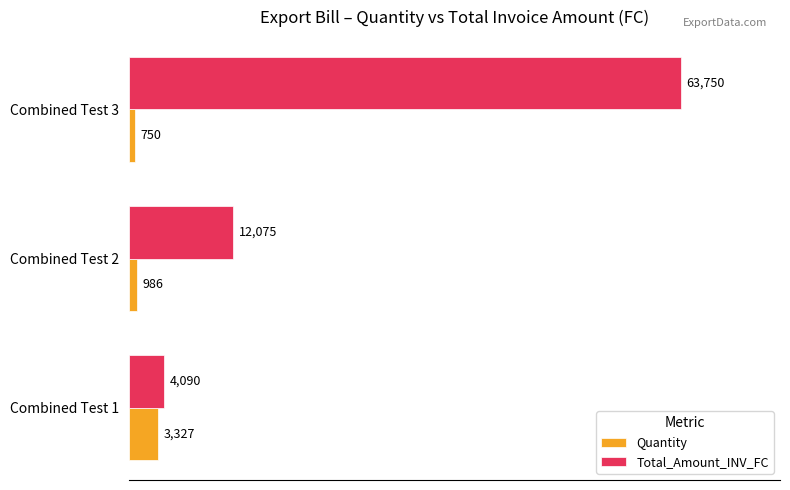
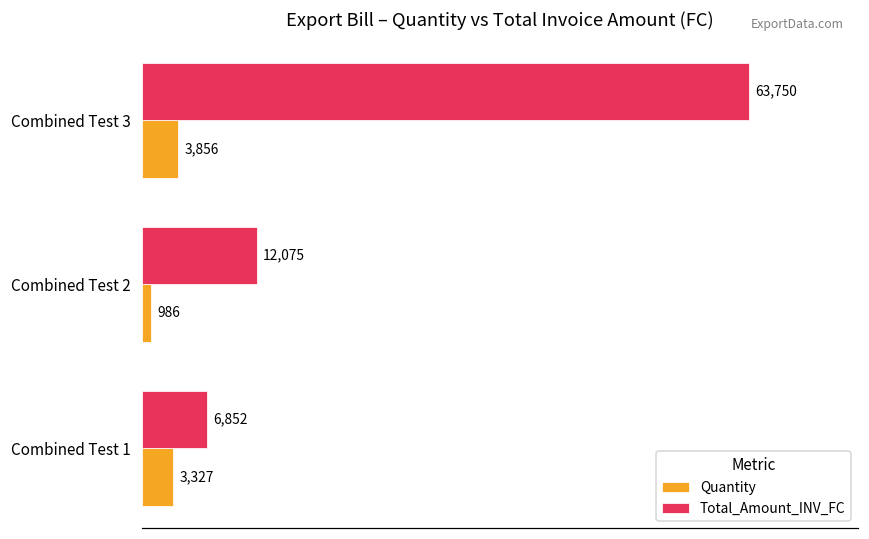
  {
    "Quantity": {
-     "Combined Test 3": "750",
+     "Combined Test 3": "3,856",
      "Combined Test 2": "986",
      "Combined Test 1": "3,327"
    },
    "Total_Amount_INV_FC": {
      "Combined Test 3": "63,750",
      "Combined Test 2": "12,075",
-     "Combined Test 1": "4,090"
+     "Combined Test 1": "6,852"
    }
  }
